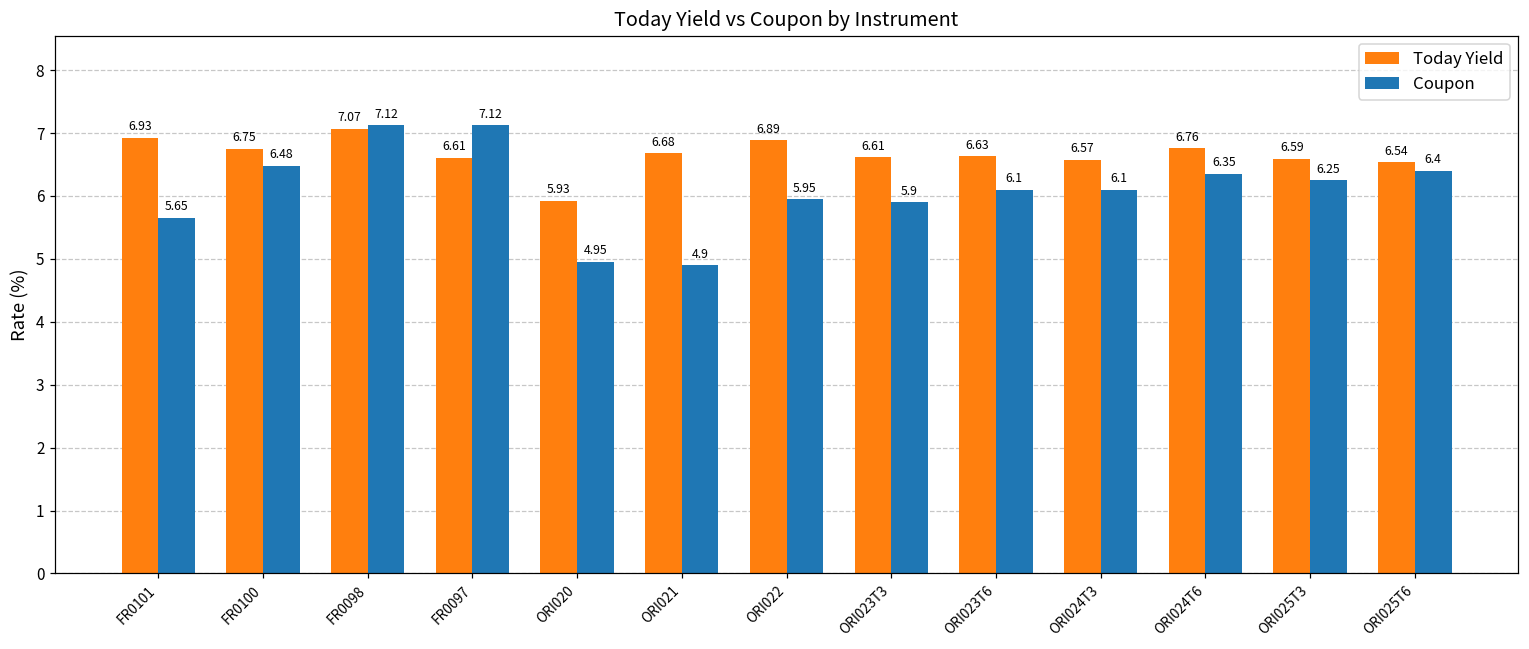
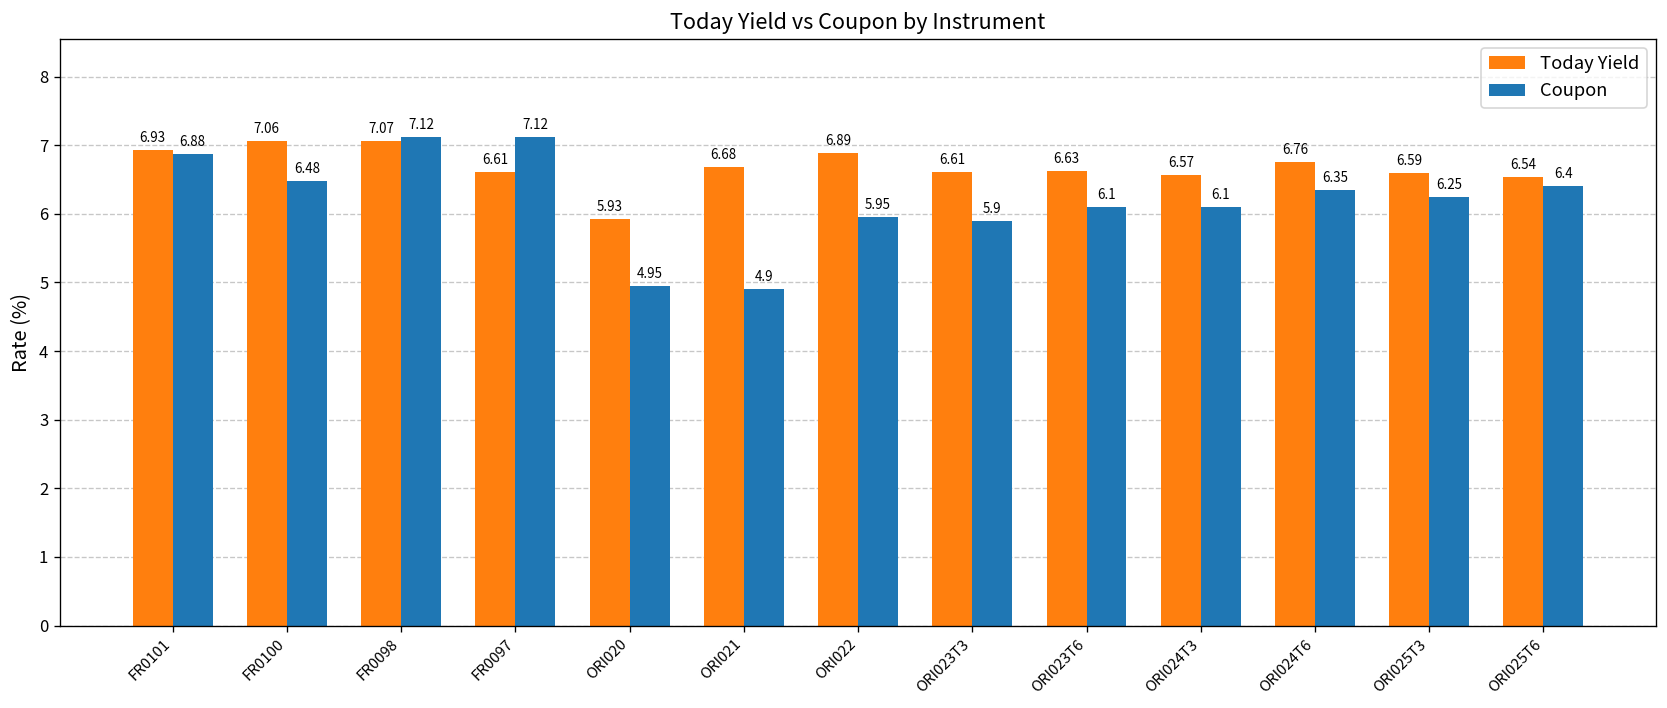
  {
    "Today Yield": {
      "FR0101": 6.93,
-     "FR0100": 6.75,
+     "FR0100": 7.06,
      "FR0098": 7.07,
      "FR0097": 6.61,
      "ORI020": 5.93,
      "ORI021": 6.68,
      "ORI022": 6.89,
      "ORI023T3": 6.61,
      "ORI023T6": 6.63,
      "ORI024T3": 6.57,
      "ORI024T6": 6.76,
      "ORI025T3": 6.59,
      "ORI025T6": 6.54
    },
    "Coupon": {
-     "FR0101": 5.65,
+     "FR0101": 6.88,
      "FR0100": 6.48,
      "FR0098": 7.12,
      "FR0097": 7.12,
      "ORI020": 4.95,
      "ORI021": 4.9,
      "ORI022": 5.95,
      "ORI023T3": 5.9,
      "ORI023T6": 6.1,
      "ORI024T3": 6.1,
      "ORI024T6": 6.35,
      "ORI025T3": 6.25,
      "ORI025T6": 6.4
    }
  }
